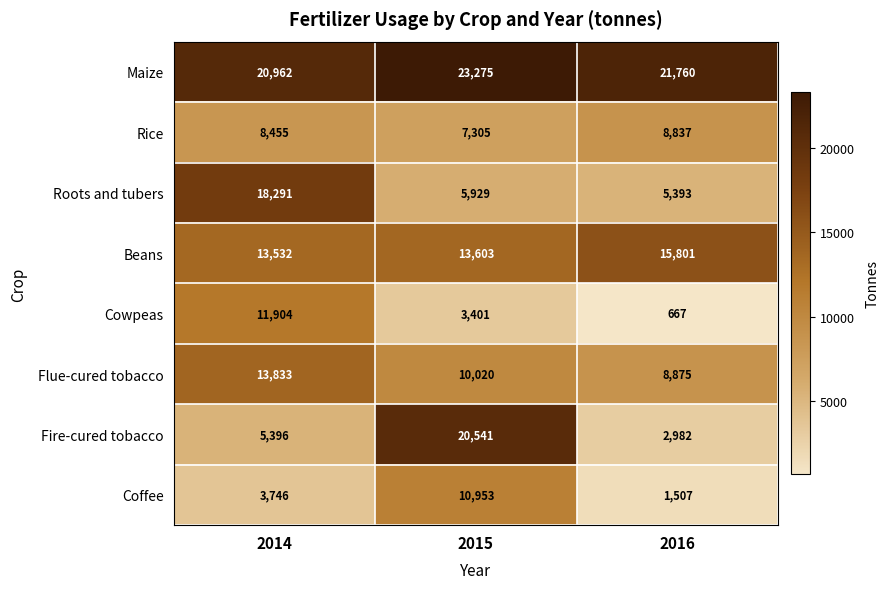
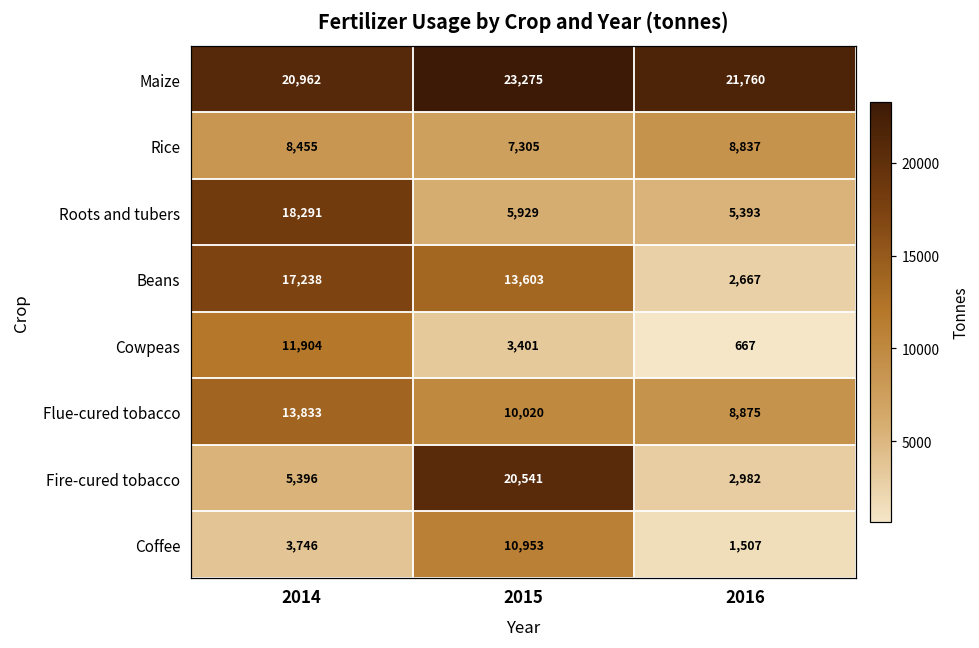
  {
    "Maize": {
      "2014": "20,962",
      "2015": "23,275",
      "2016": "21,760"
    },
    "Rice": {
      "2014": "8,455",
      "2015": "7,305",
      "2016": "8,837"
    },
    "Roots and tubers": {
      "2014": "18,291",
      "2015": "5,929",
      "2016": "5,393"
    },
    "Beans": {
-     "2014": "13,532",
+     "2014": "17,238",
      "2015": "13,603",
-     "2016": "15,801"
+     "2016": "2,667"
    },
    "Cowpeas": {
      "2014": "11,904",
      "2015": "3,401",
      "2016": "667"
    },
    "Flue-cured tobacco": {
      "2014": "13,833",
      "2015": "10,020",
      "2016": "8,875"
    },
    "Fire-cured tobacco": {
      "2014": "5,396",
      "2015": "20,541",
      "2016": "2,982"
    },
    "Coffee": {
      "2014": "3,746",
      "2015": "10,953",
      "2016": "1,507"
    }
  }
